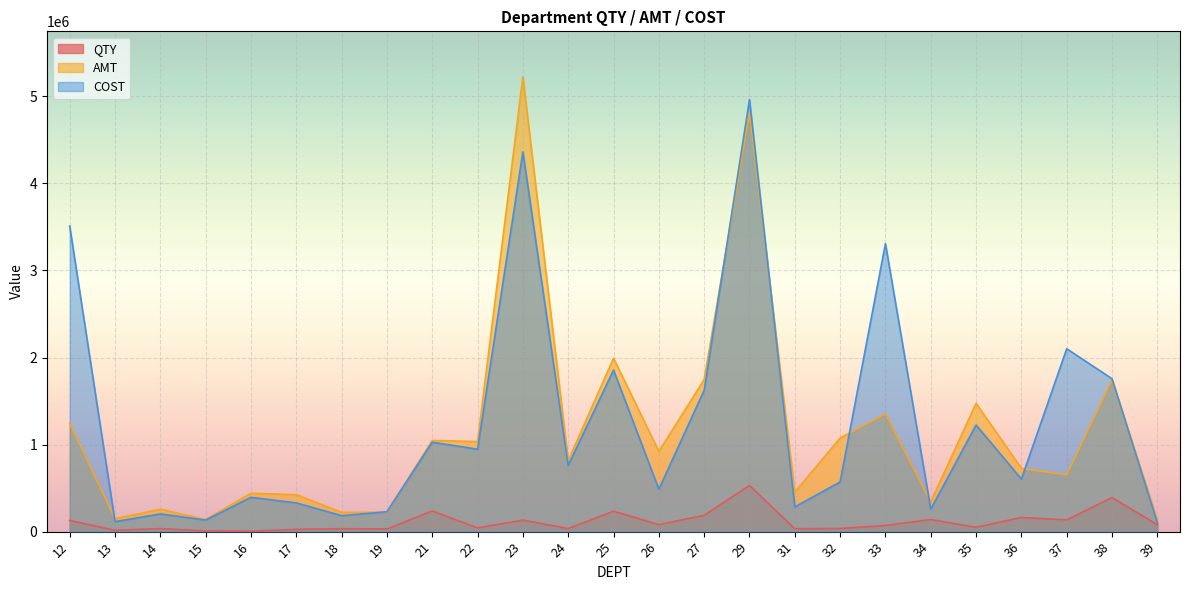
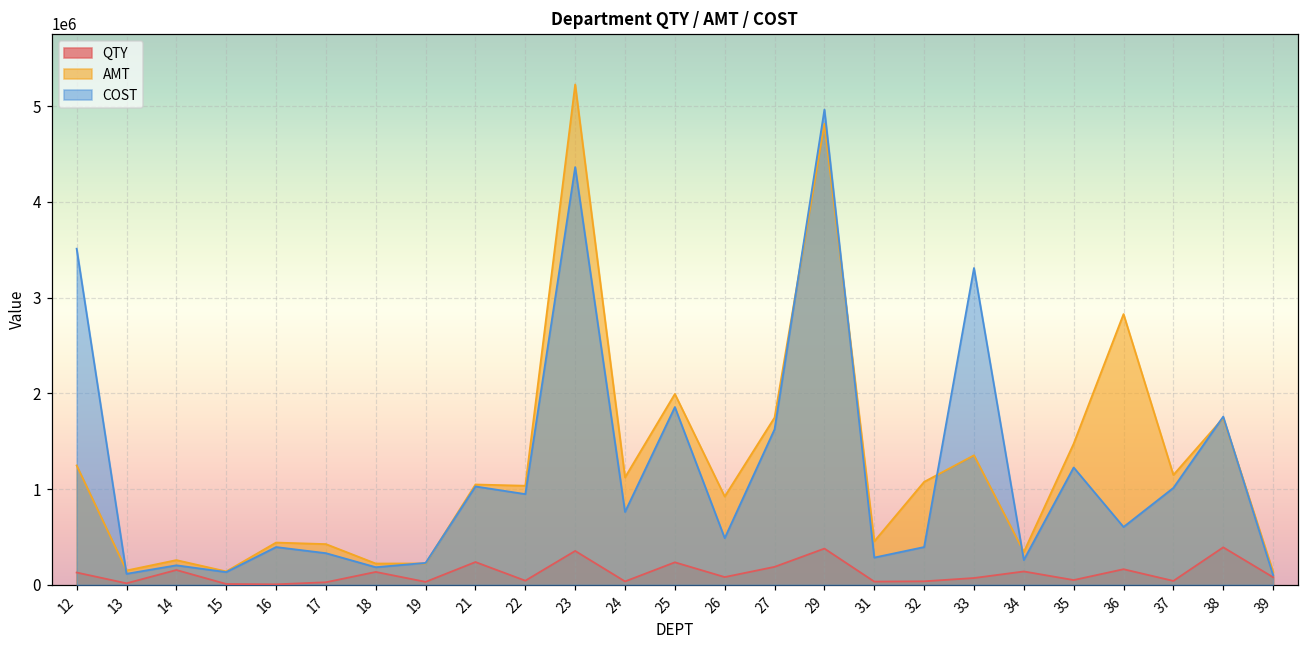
  {
    "QTY": {
      "12": 100000,
      "13": 0,
-     "14": 0,
+     "14": 200000,
      "15": 0,
      "16": 0,
      "17": 0,
-     "18": 0,
+     "18": 100000,
      "19": 0,
      "21": 200000,
      "22": 0,
-     "23": 100000,
+     "23": 400000,
      "24": 0,
      "25": 200000,
      "26": 100000,
      "27": 200000,
-     "29": 500000,
+     "29": 400000,
      "31": 0,
      "32": 0,
      "33": 100000,
      "34": 100000,
      "35": 0,
      "36": 200000,
-     "37": 100000,
+     "37": 0,
      "38": 400000
    },
    "AMT": {
      "12": 1200000,
      "13": 100000,
      "14": 300000,
      "16": 400000,
      "17": 400000,
      "18": 200000,
      "22": 1000000,
      "23": 5200000,
-     "24": 800000,
+     "24": 1100000,
      "25": 2000000,
      "26": 900000,
      "27": 1700000,
      "29": 4800000,
      "31": 500000,
      "32": 1100000,
      "33": 1400000,
      "34": 300000,
      "35": 1500000,
-     "36": 700000,
-     "37": 700000,
+     "36": 2800000,
+     "37": 1100000,
      "39": 100000
    },
    "COST": {
      "12": 3500000,
      "13": 100000,
      "14": 200000,
      "16": 400000,
      "17": 300000,
      "18": 200000,
      "22": 900000,
      "23": 4400000,
      "24": 800000,
      "25": 1900000,
      "26": 500000,
      "27": 1600000,
      "29": 5000000,
      "31": 300000,
-     "32": 600000,
+     "32": 400000,
      "33": 3300000,
      "34": 300000,
      "35": 1200000,
      "36": 600000,
-     "37": 2100000
+     "37": 1000000
    }
  }
